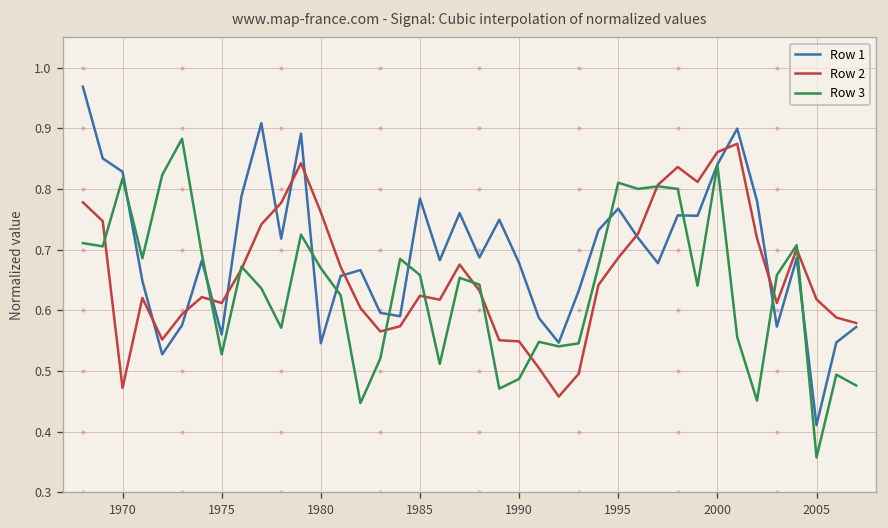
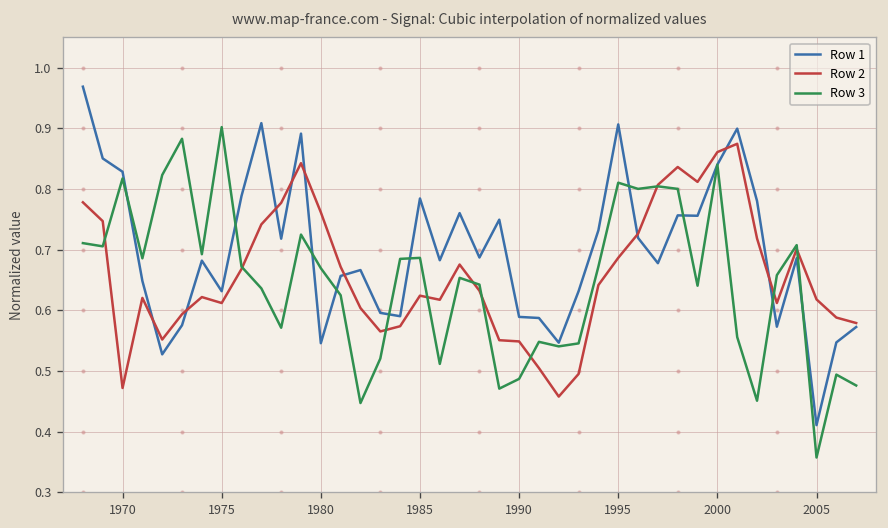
  {
    "Row 1": {
      "1970": 0.83,
-     "1975": 0.56,
+     "1975": 0.63,
      "1980": 0.55,
      "1985": 0.78,
-     "1990": 0.68,
-     "1995": 0.77,
+     "1990": 0.59,
+     "1995": 0.91,
      "2005": 0.41
    },
    "Row 2": {
      "1970": 0.47,
      "1975": 0.61,
      "1980": 0.76,
      "1985": 0.62,
      "1990": 0.55,
      "1995": 0.69,
      "2000": 0.86,
      "2005": 0.62
    },
    "Row 3": {
      "1970": 0.82,
-     "1975": 0.53,
+     "1975": 0.90,
      "1980": 0.67,
-     "1985": 0.66,
+     "1985": 0.69,
      "1990": 0.49,
      "1995": 0.81,
      "2005": 0.36
    }
  }
